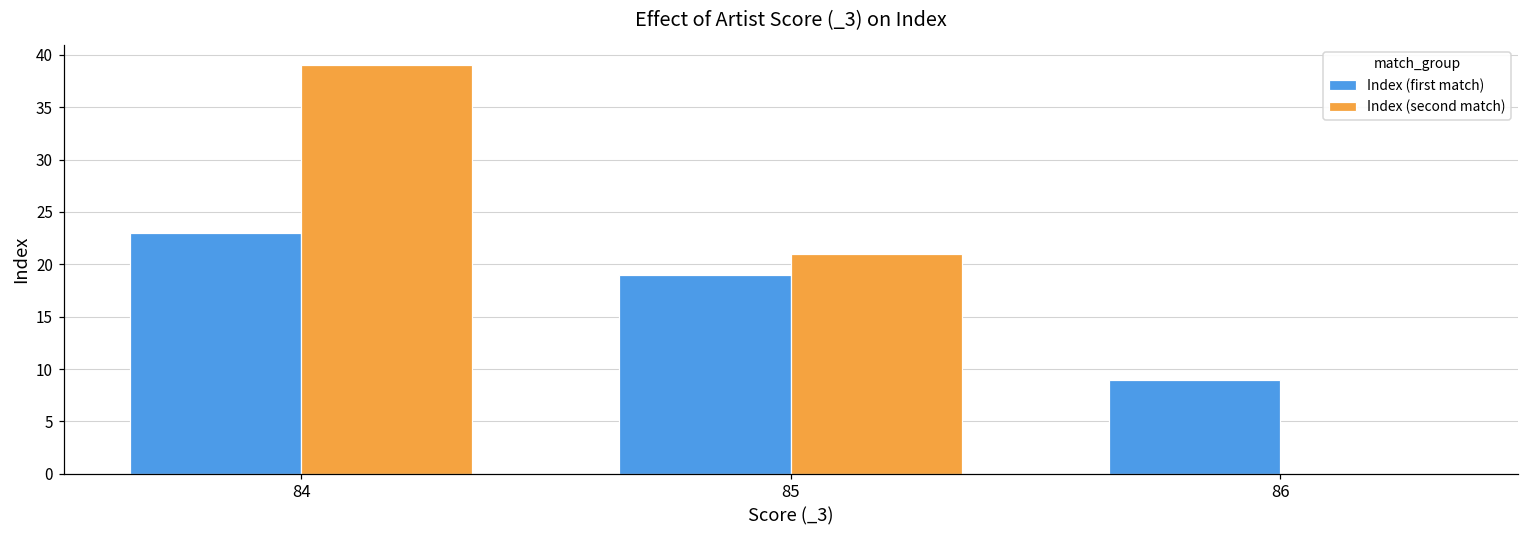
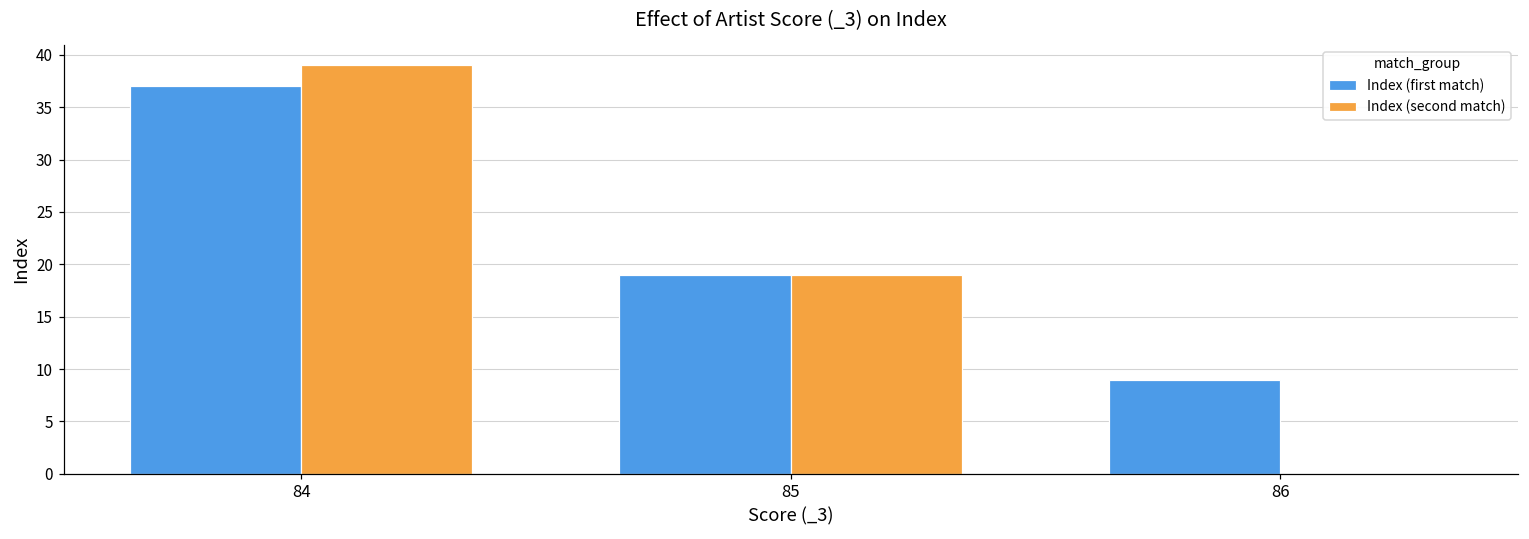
  {
    "Index (first match)": {
-     "84": 23,
+     "84": 37,
      "85": 19,
      "86": 9
    },
    "Index (second match)": {
      "84": 39,
-     "85": 21,
+     "85": 19,
      "86": 0
    }
  }
